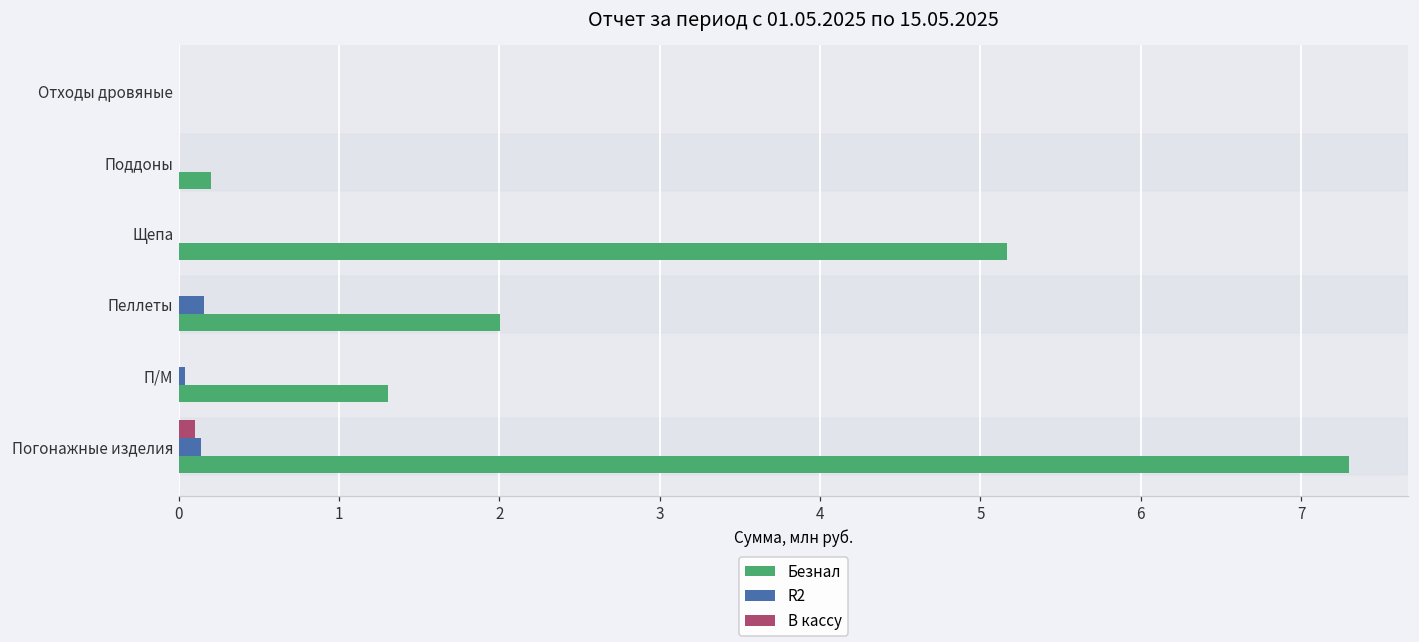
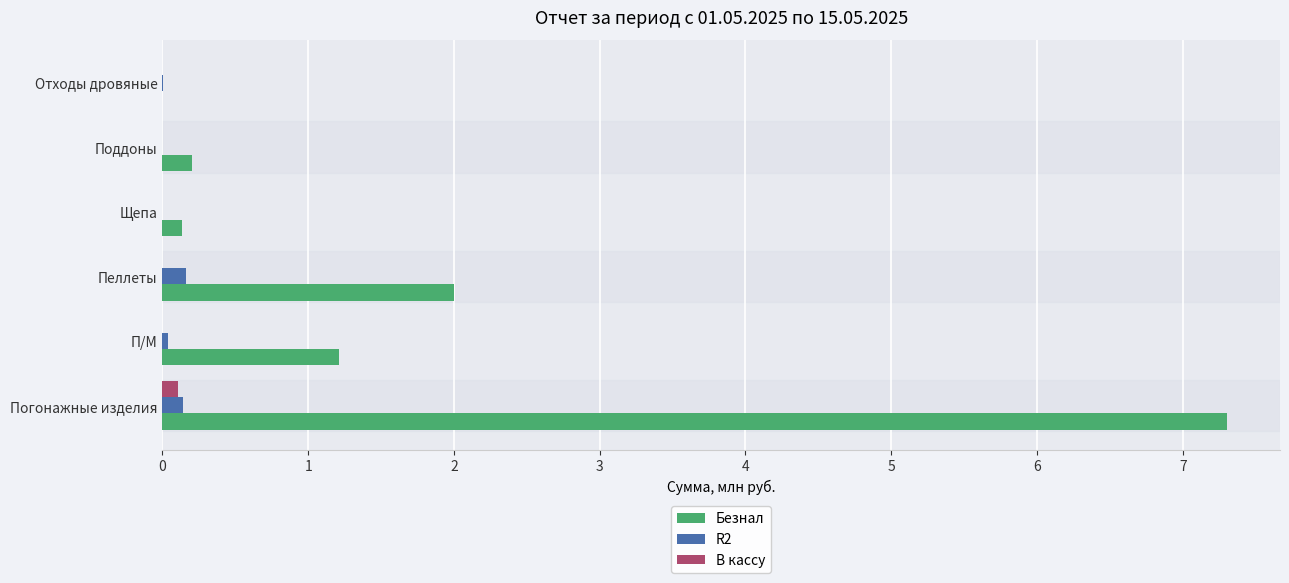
  {
    "Безнал": {
      "Отходы дровяные": 0.00,
      "Поддоны": 0.20,
-     "Щепа": 5.16,
+     "Щепа": 0.13,
      "Пеллеты": 2.00,
-     "П/М": 1.30,
+     "П/М": 1.21,
      "Погонажные изделия": 7.30
    },
    "R2": {
      "Поддоны": 0.00,
      "Щепа": 0.00,
      "Пеллеты": 0.16,
      "П/М": 0.04,
      "Погонажные изделия": 0.14
    },
    "В кассу": {
      "Отходы дровяные": 0.00,
      "Поддоны": 0.00,
      "Щепа": 0.00,
      "Пеллеты": 0.00,
      "П/М": 0.00,
      "Погонажные изделия": 0.10
    }
  }
